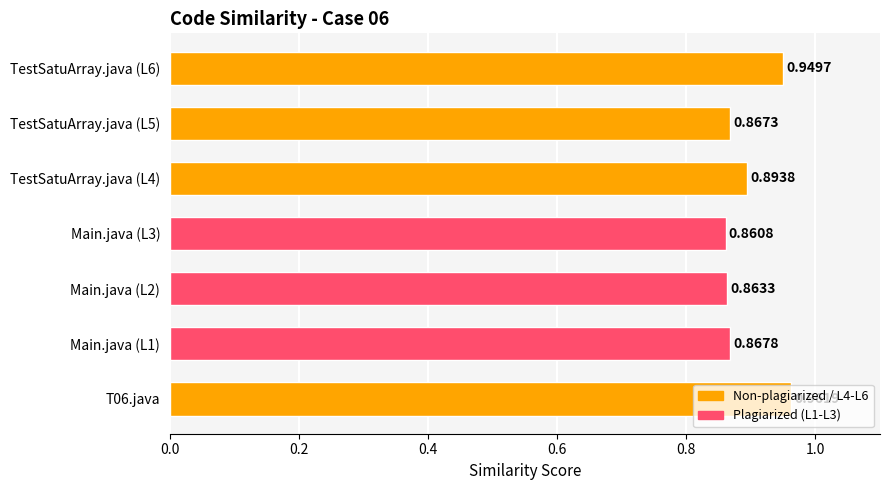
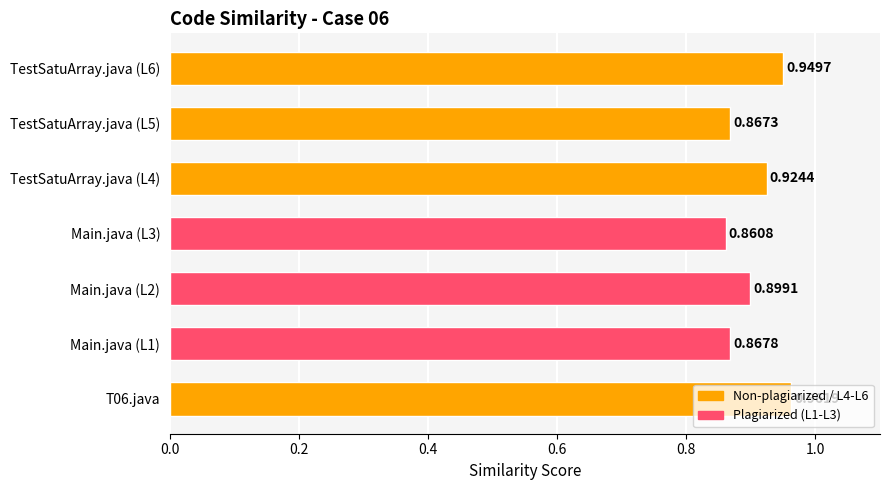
  {
    "TestSatuArray.java (L6)": 0.9497,
    "TestSatuArray.java (L5)": 0.8673,
-   "TestSatuArray.java (L4)": 0.8938,
+   "TestSatuArray.java (L4)": 0.9244,
    "Main.java (L3)": 0.8608,
-   "Main.java (L2)": 0.8633,
+   "Main.java (L2)": 0.8991,
    "Main.java (L1)": 0.8678
  }
